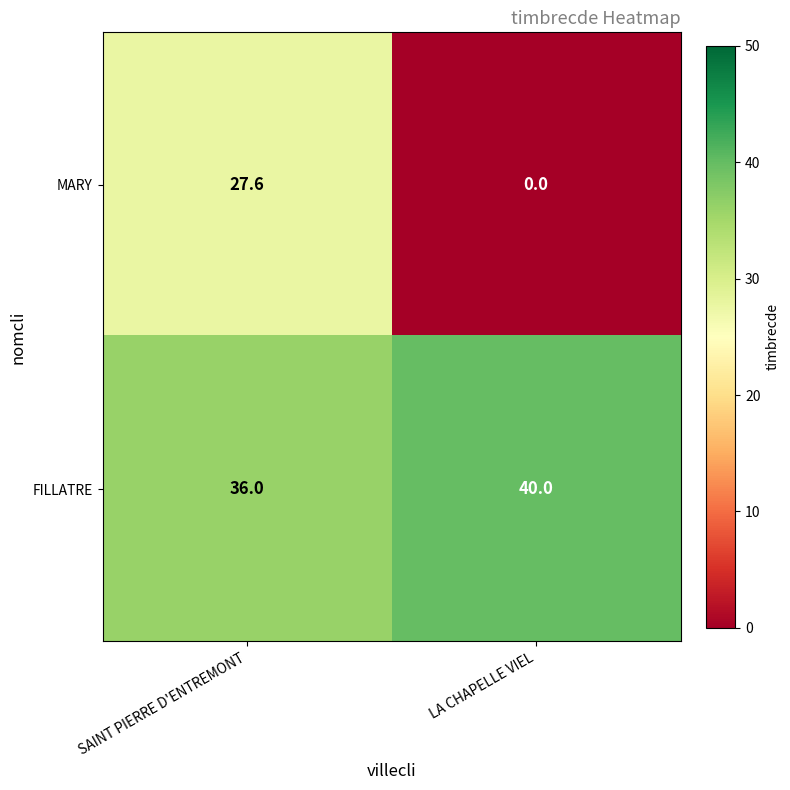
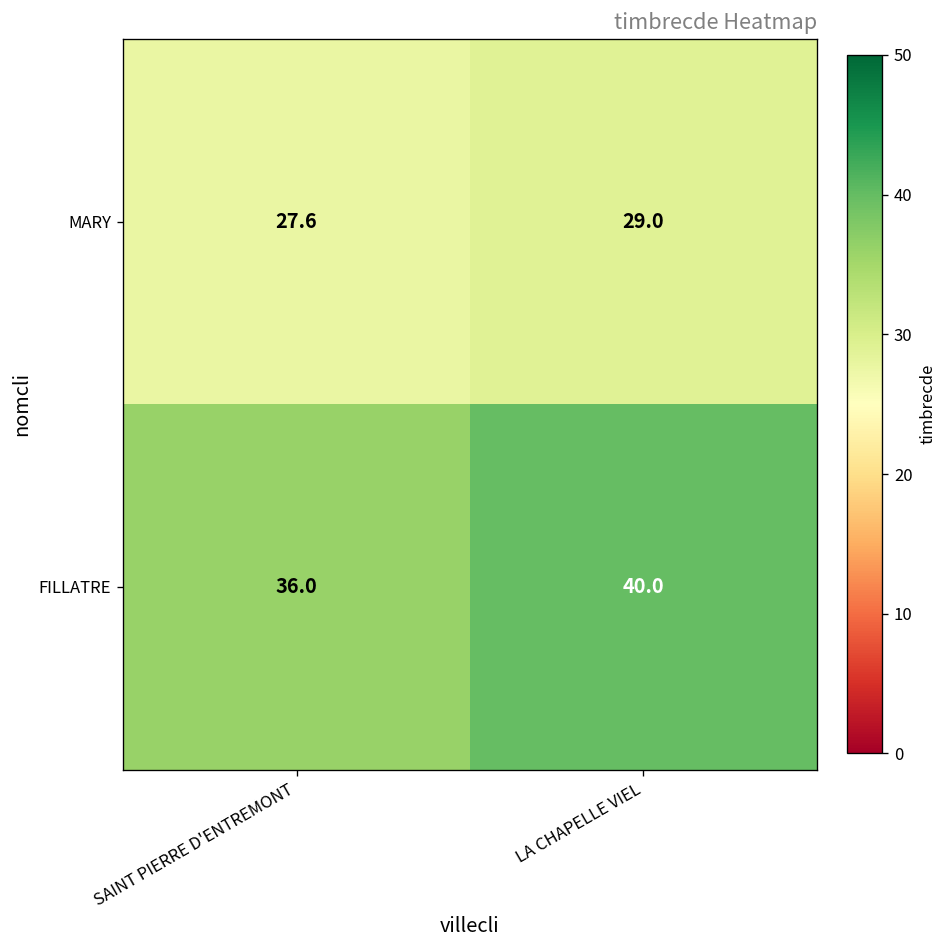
  {
    "MARY": {
      "SAINT PIERRE D'ENTREMONT": 27.6,
-     "LA CHAPELLE VIEL": 0.0
+     "LA CHAPELLE VIEL": 29.0
    },
    "FILLATRE": {
      "SAINT PIERRE D'ENTREMONT": 36.0,
      "LA CHAPELLE VIEL": 40.0
    }
  }
